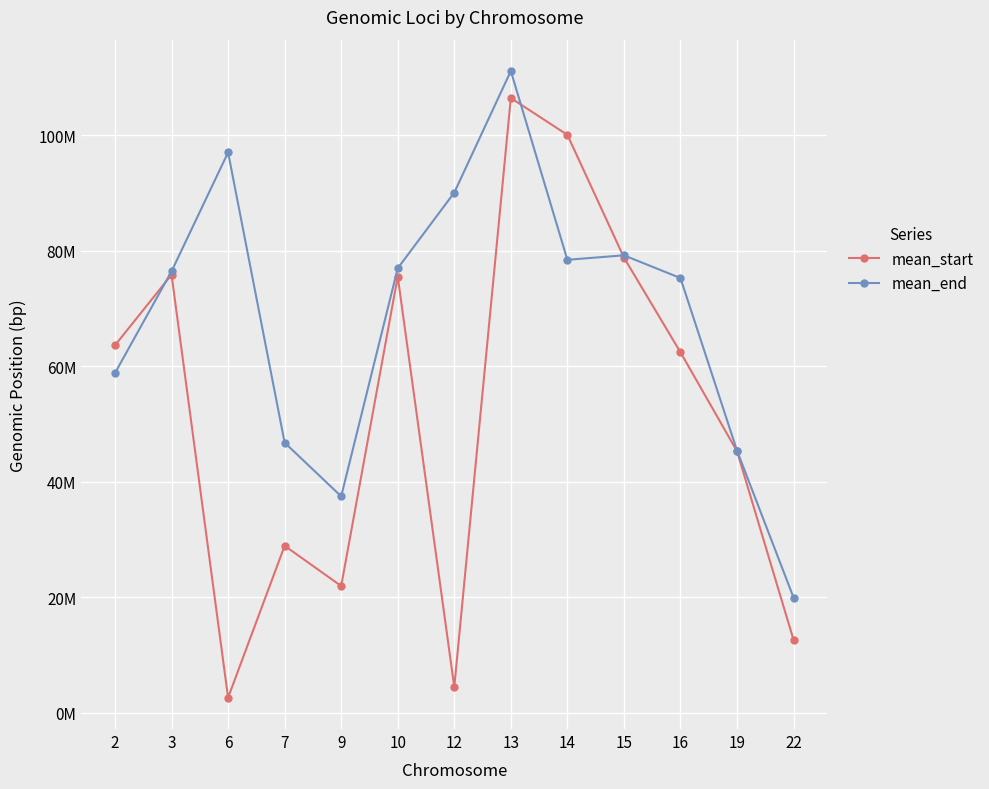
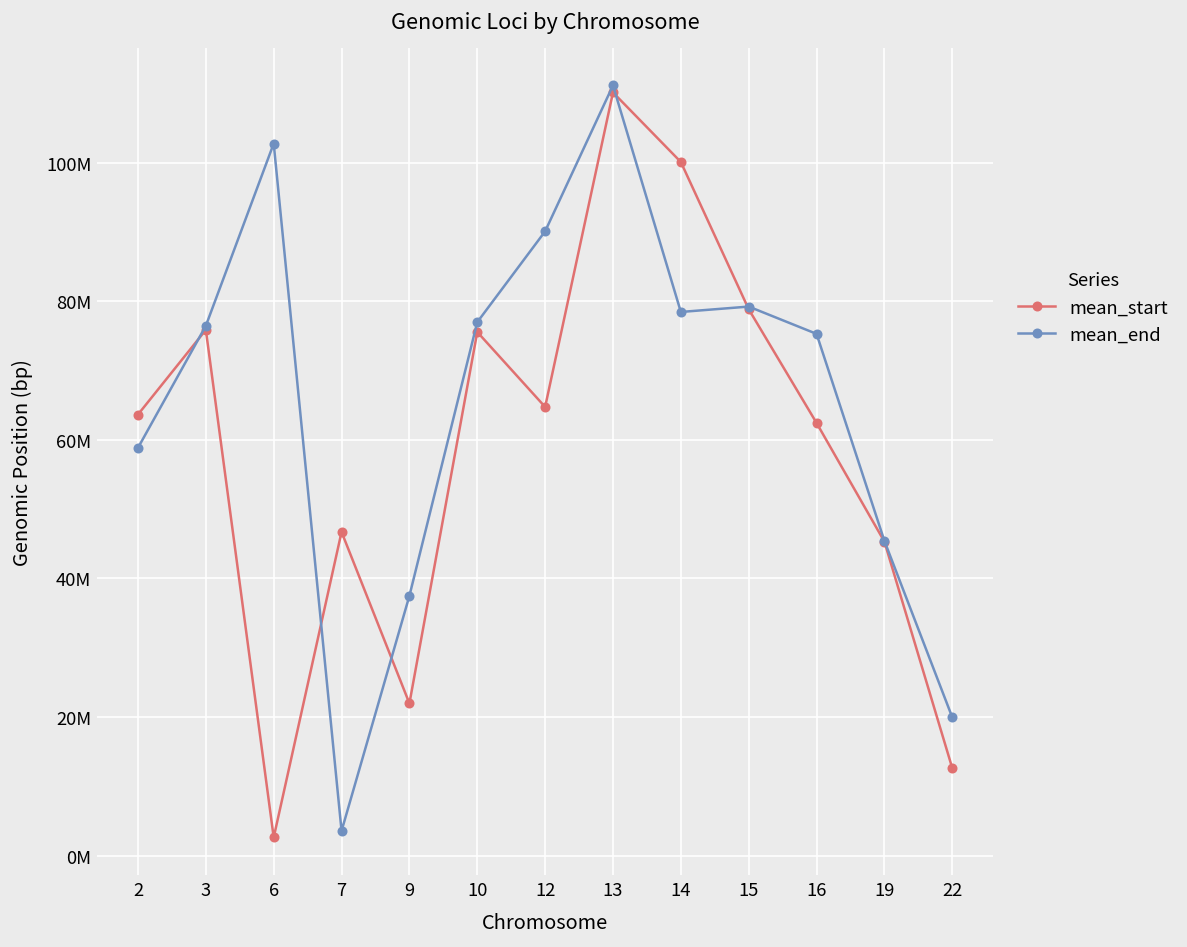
  {
    "mean_start": {
      "2": 64000000,
      "3": 76000000,
      "6": 3000000,
-     "7": 29000000,
+     "7": 47000000,
      "9": 22000000,
      "10": 76000000,
-     "12": 4000000,
-     "13": 106000000,
+     "12": 65000000,
+     "13": 110000000,
      "14": 100000000,
      "16": 62000000,
      "22": 13000000
    },
    "mean_end": {
      "2": 59000000,
      "3": 76000000,
-     "6": 97000000,
-     "7": 47000000,
+     "6": 103000000,
+     "7": 4000000,
      "9": 37000000,
      "10": 77000000,
      "12": 90000000,
      "13": 111000000,
      "14": 78000000,
      "16": 75000000,
      "22": 20000000
    }
  }
